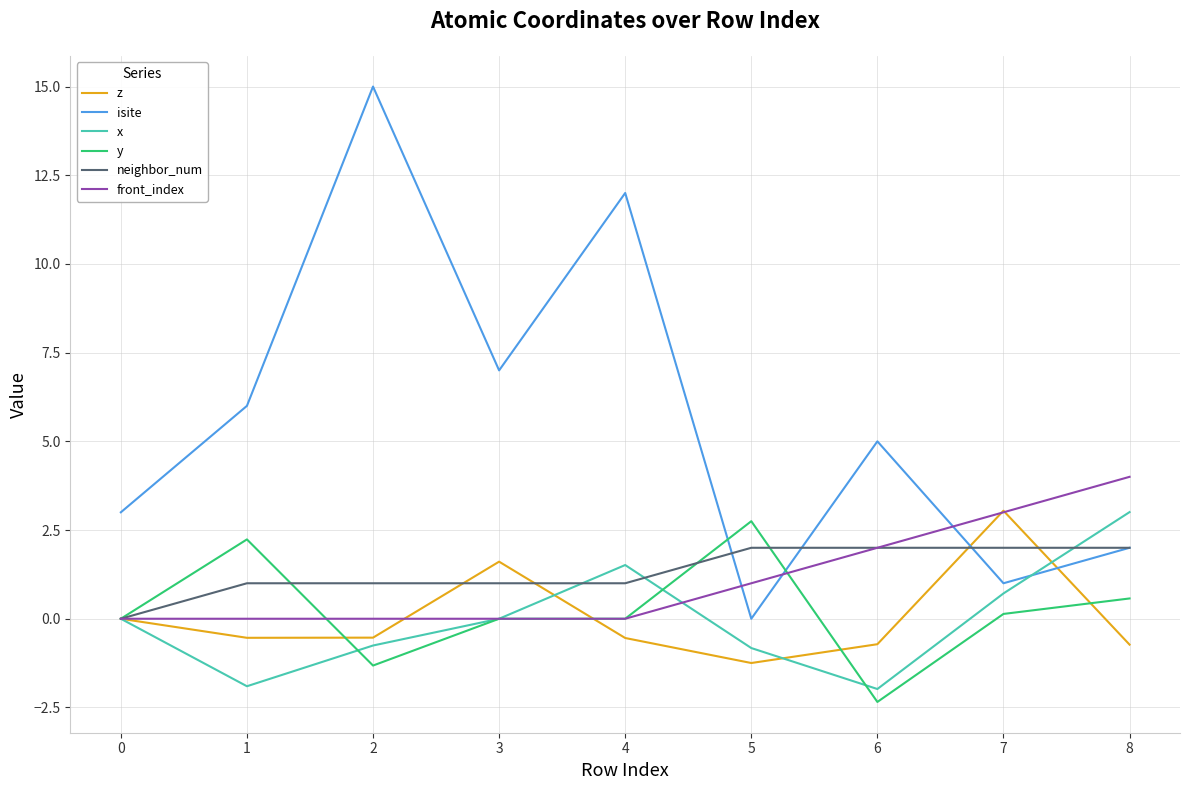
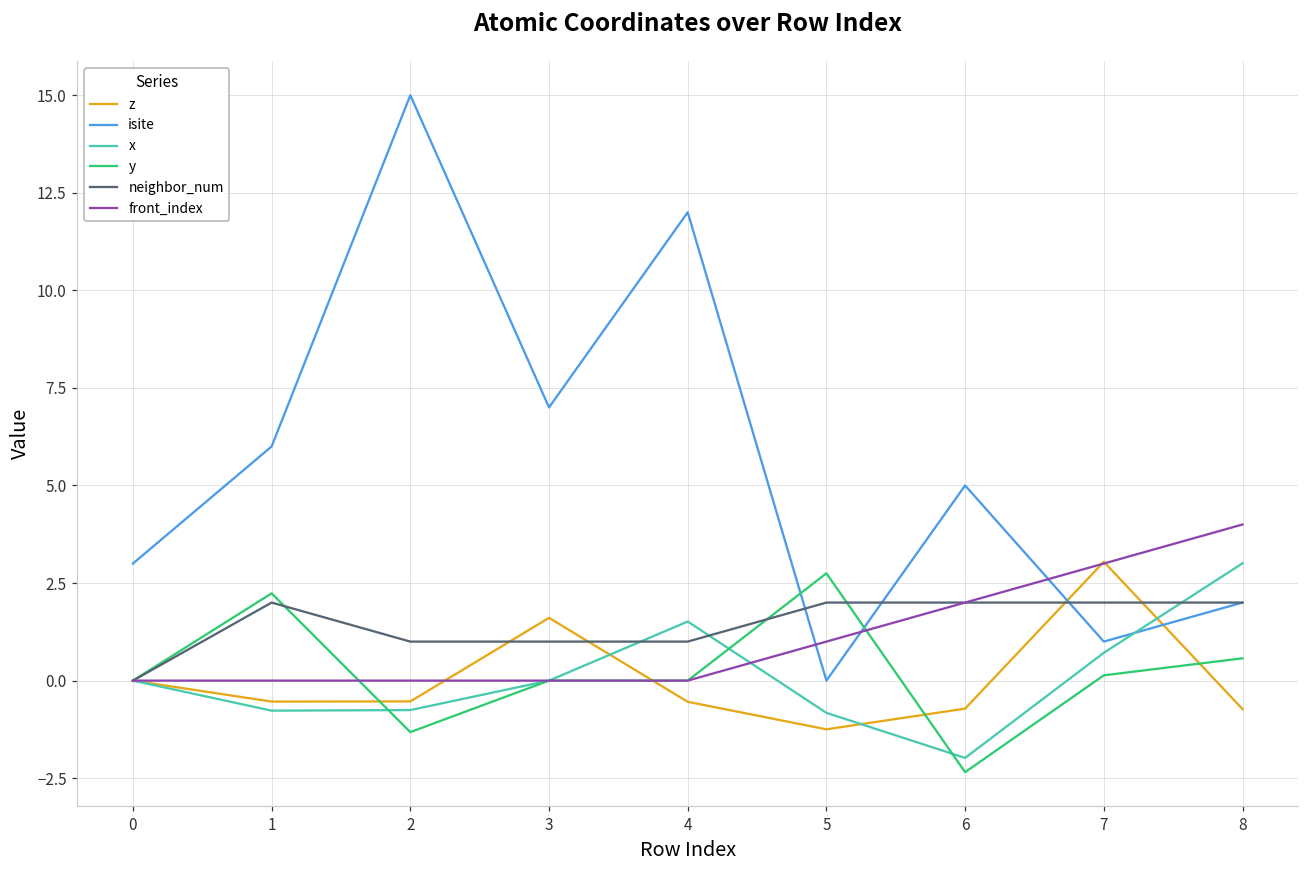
  {
    "z": {
      "1": -0.5,
      "2": -0.5,
      "3": 1.6,
      "4": -0.5,
      "5": -1.2,
      "6": -0.7,
      "8": -0.7
    },
    "isite": {
      "0": 3.0,
      "1": 6.0,
      "2": 15.0,
      "3": 7.0,
      "4": 12.0,
      "5": 0.0,
      "6": 5.0,
      "7": 1.0
    },
    "x": {
-     "1": -1.9,
+     "1": -0.8,
      "2": -0.8,
      "4": 1.5,
      "5": -0.8,
      "6": -2.0,
      "7": 0.7,
      "8": 3.0
    },
    "y": {
      "1": 2.2,
      "2": -1.3,
      "5": 2.7,
      "6": -2.3,
      "7": 0.1,
      "8": 0.6
    },
    "neighbor_num": {
-     "1": 1,
+     "1": 2,
      "2": 1,
      "3": 1,
      "4": 1,
      "5": 2,
      "7": 2
    },
    "front_index": {
      "1": 0.0,
      "2": 0.0,
      "5": 1.0,
      "8": 4.0
    }
  }
